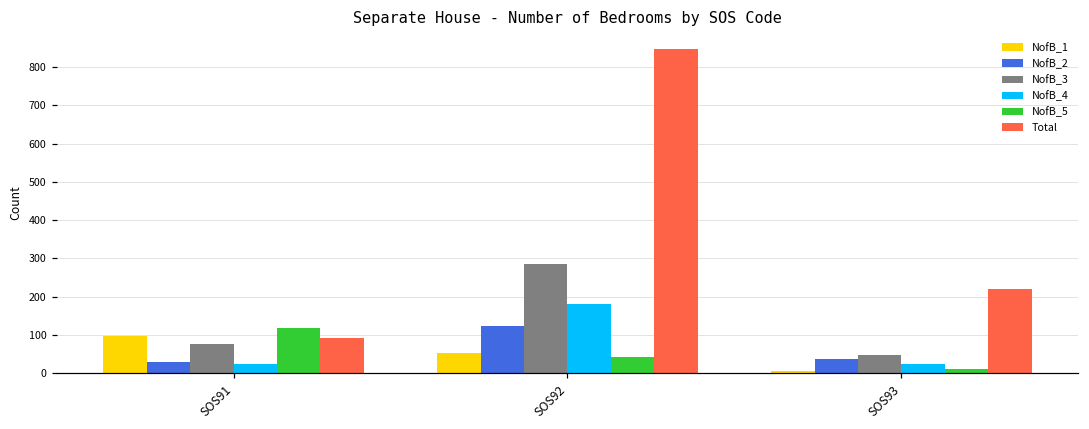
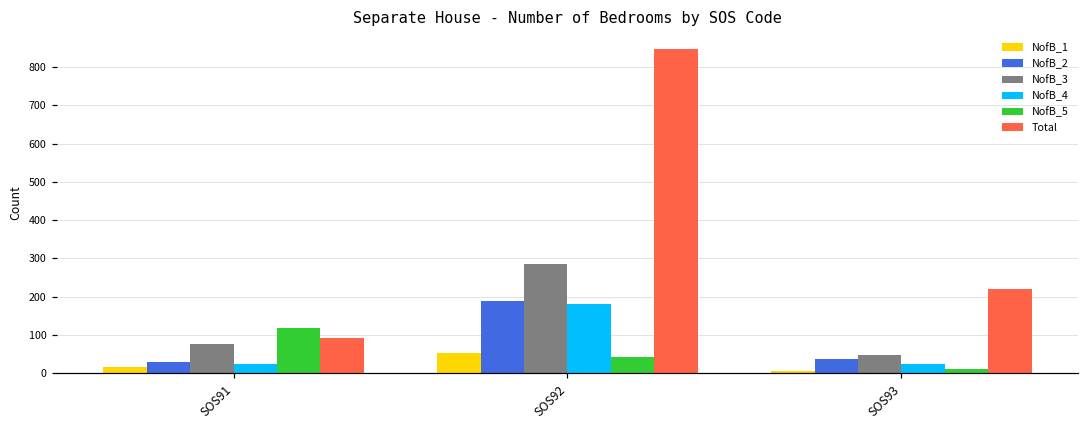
  {
    "NofB_1": {
-     "SOS91": 100,
+     "SOS91": 20,
      "SOS92": 50
    },
    "NofB_2": {
      "SOS91": 30,
-     "SOS92": 120,
+     "SOS92": 190,
      "SOS93": 40
    },
    "NofB_3": {
      "SOS91": 80,
      "SOS92": 290,
      "SOS93": 50
    },
    "NofB_4": {
      "SOS91": 20,
      "SOS92": 180,
      "SOS93": 20
    },
    "NofB_5": {
      "SOS91": 120,
      "SOS92": 40,
      "SOS93": 10
    },
    "Total": {
      "SOS91": 90,
      "SOS92": 850,
      "SOS93": 220
    }
  }
